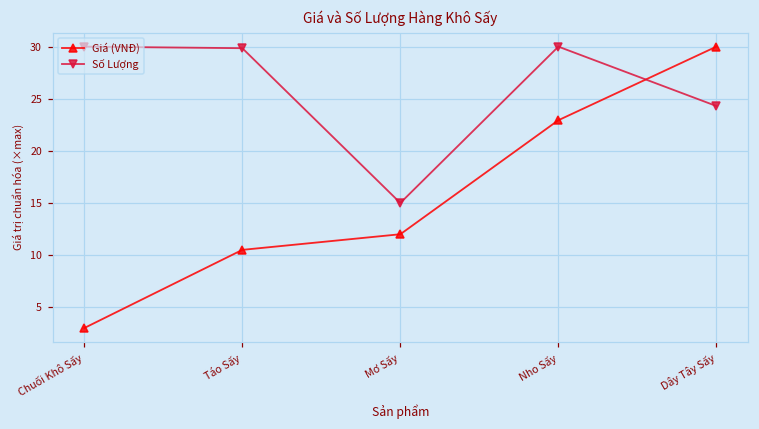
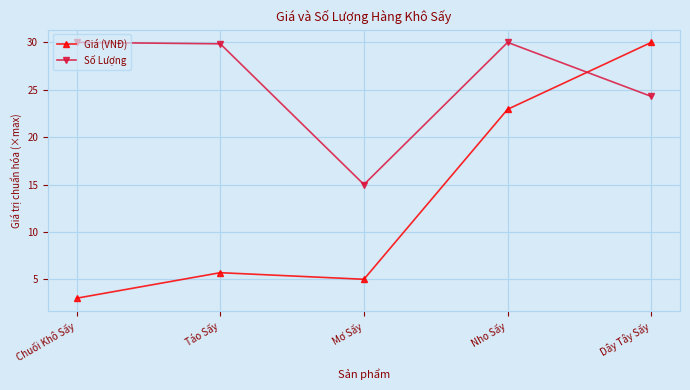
  {
    "Giá (VNĐ)": {
      "Chuối Khô Sấy": 3,
-     "Táo Sấy": 11,
-     "Mơ Sấy": 12,
+     "Táo Sấy": 6,
+     "Mơ Sấy": 5,
      "Nho Sấy": 23,
      "Dây Tây Sấy": 30
    },
    "Số Lượng": {
      "Táo Sấy": 30,
      "Mơ Sấy": 15,
      "Nho Sấy": 30,
      "Dây Tây Sấy": 24
    }
  }
